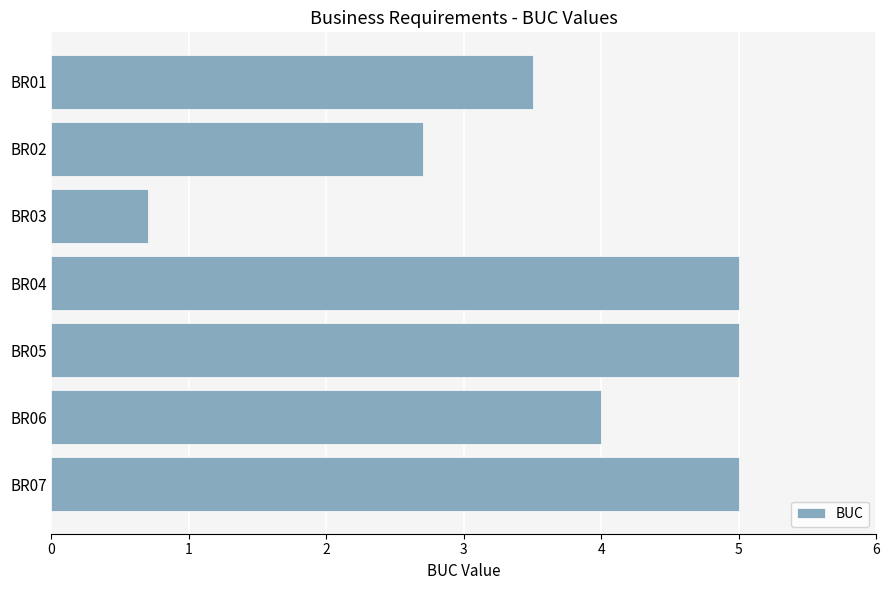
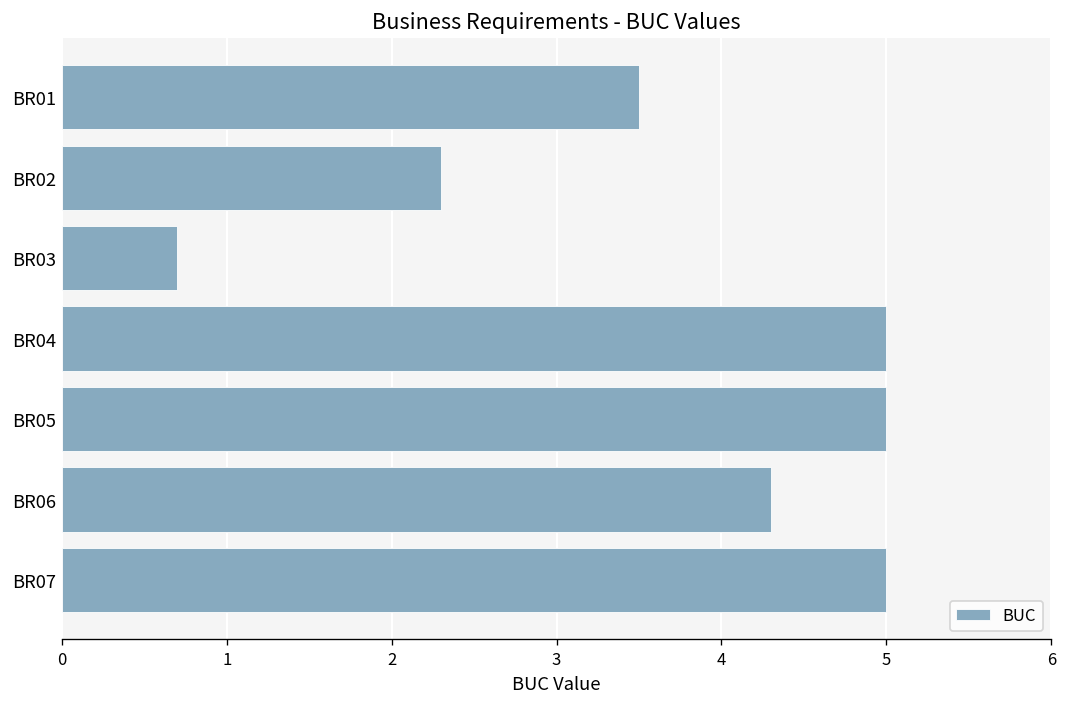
  {
    "BR01": 3.5,
-   "BR02": 2.7,
+   "BR02": 2.3,
    "BR03": 0.7,
    "BR04": 5.0,
    "BR05": 5.0,
-   "BR06": 4.0,
+   "BR06": 4.3,
    "BR07": 5.0
  }
